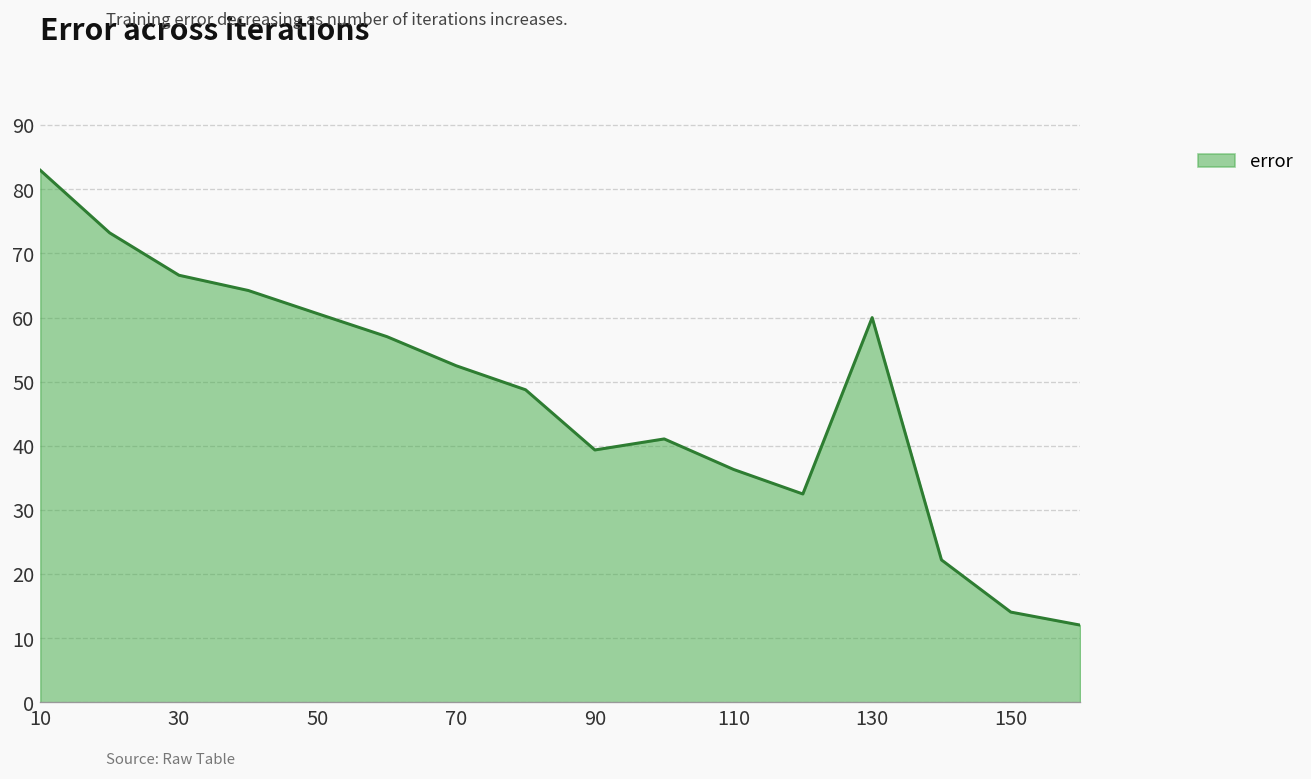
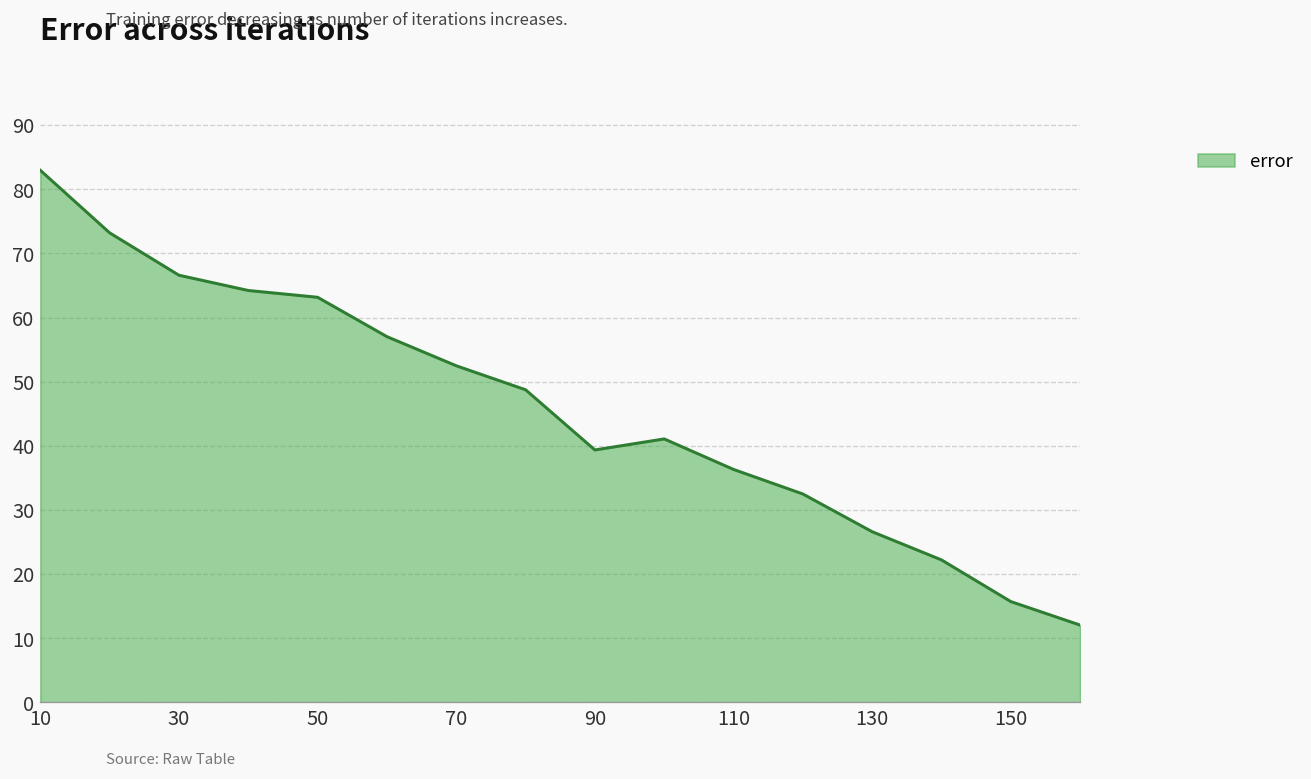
  {
    "10": 83,
    "30": 67,
-   "50": 61,
+   "50": 63,
    "70": 52,
    "90": 39,
    "110": 36,
-   "130": 60,
-   "150": 14
+   "130": 27,
+   "150": 16
  }
